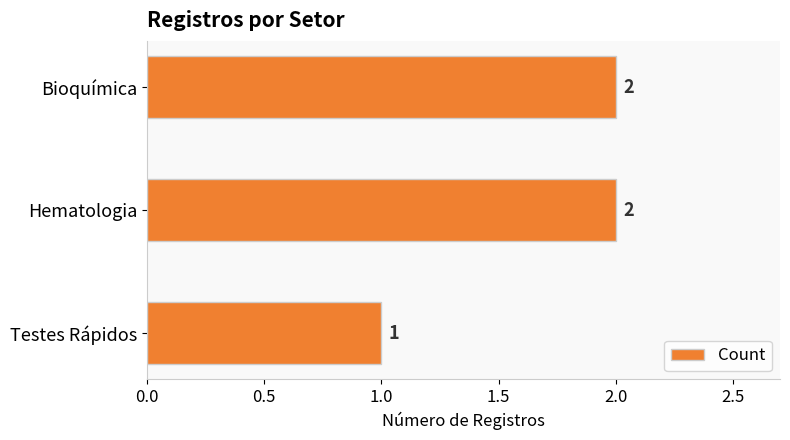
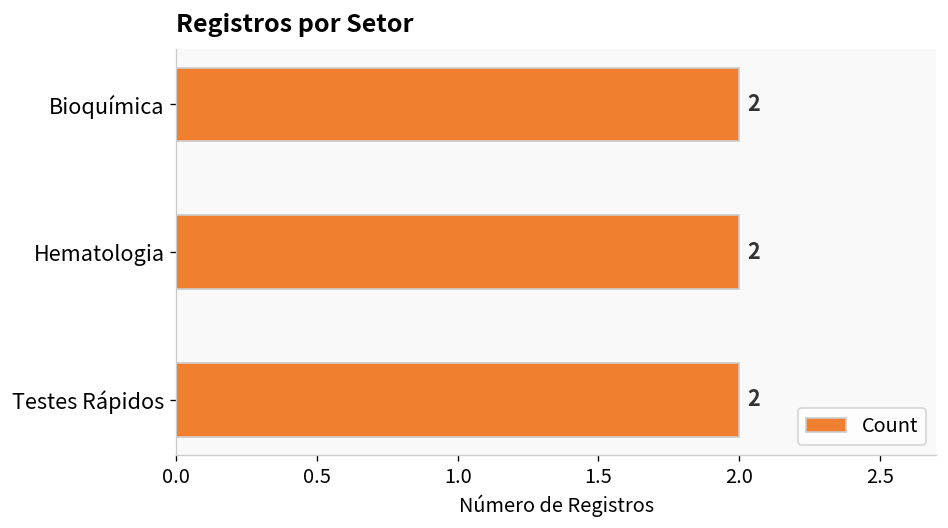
  {
    "Bioquímica": 2,
    "Hematologia": 2,
-   "Testes Rápidos": 1
+   "Testes Rápidos": 2
  }
